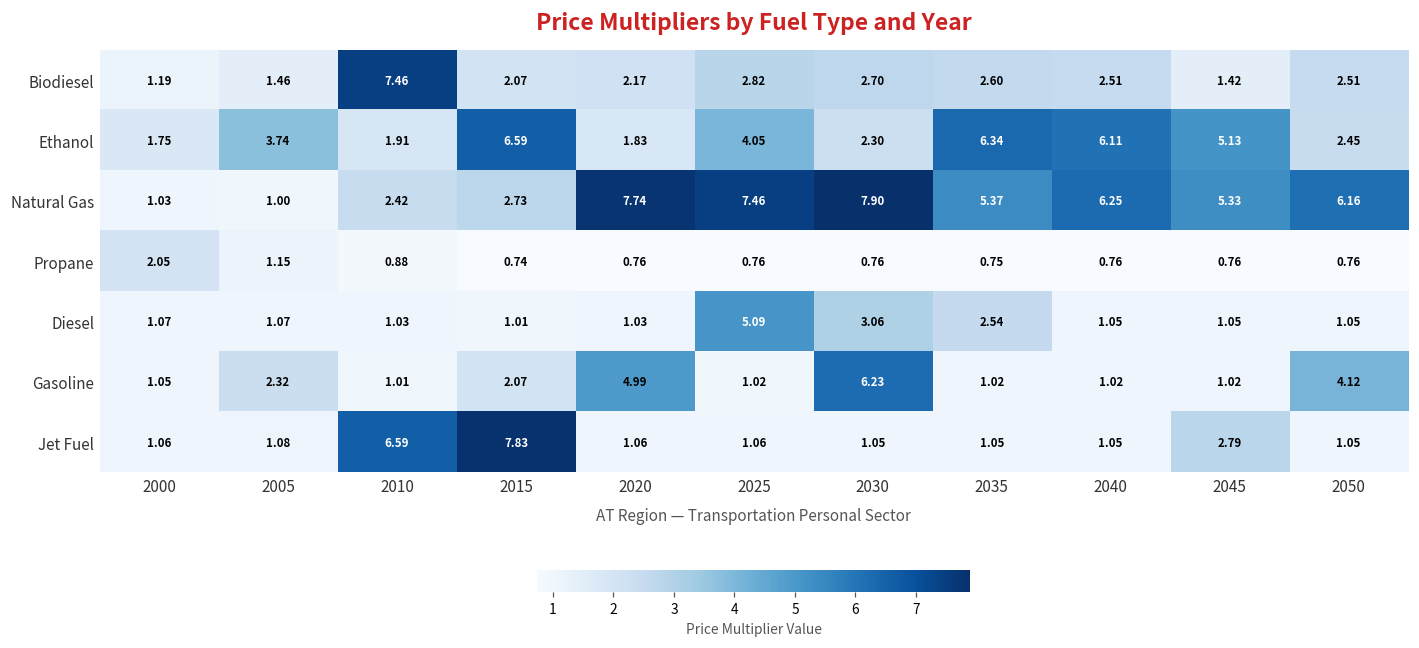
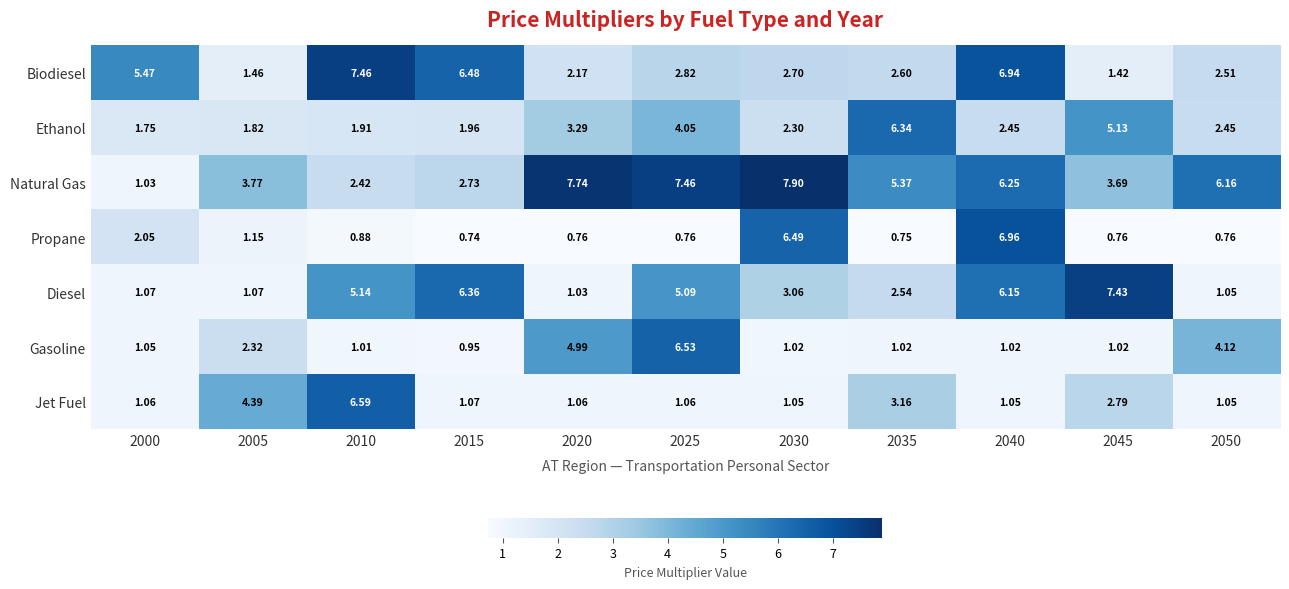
  {
    "Biodiesel": {
-     "2000": 1.19,
+     "2000": 5.47,
      "2005": 1.46,
      "2010": 7.46,
-     "2015": 2.07,
+     "2015": 6.48,
      "2020": 2.17,
      "2025": 2.82,
      "2030": 2.70,
      "2035": 2.60,
-     "2040": 2.51,
+     "2040": 6.94,
      "2045": 1.42,
      "2050": 2.51
    },
    "Ethanol": {
      "2000": 1.75,
-     "2005": 3.74,
+     "2005": 1.82,
      "2010": 1.91,
-     "2015": 6.59,
-     "2020": 1.83,
+     "2015": 1.96,
+     "2020": 3.29,
      "2025": 4.05,
      "2030": 2.30,
      "2035": 6.34,
-     "2040": 6.11,
+     "2040": 2.45,
      "2045": 5.13,
      "2050": 2.45
    },
    "Natural Gas": {
      "2000": 1.03,
-     "2005": 1.00,
+     "2005": 3.77,
      "2010": 2.42,
      "2015": 2.73,
      "2020": 7.74,
      "2025": 7.46,
      "2030": 7.90,
      "2035": 5.37,
      "2040": 6.25,
-     "2045": 5.33,
+     "2045": 3.69,
      "2050": 6.16
    },
    "Propane": {
      "2000": 2.05,
      "2005": 1.15,
      "2010": 0.88,
      "2015": 0.74,
      "2020": 0.76,
      "2025": 0.76,
-     "2030": 0.76,
+     "2030": 6.49,
      "2035": 0.75,
-     "2040": 0.76,
+     "2040": 6.96,
      "2045": 0.76,
      "2050": 0.76
    },
    "Diesel": {
      "2000": 1.07,
      "2005": 1.07,
-     "2010": 1.03,
-     "2015": 1.01,
+     "2010": 5.14,
+     "2015": 6.36,
      "2020": 1.03,
      "2025": 5.09,
      "2030": 3.06,
      "2035": 2.54,
-     "2040": 1.05,
-     "2045": 1.05,
+     "2040": 6.15,
+     "2045": 7.43,
      "2050": 1.05
    },
    "Gasoline": {
      "2000": 1.05,
      "2005": 2.32,
      "2010": 1.01,
-     "2015": 2.07,
+     "2015": 0.95,
      "2020": 4.99,
-     "2025": 1.02,
-     "2030": 6.23,
+     "2025": 6.53,
+     "2030": 1.02,
      "2035": 1.02,
      "2040": 1.02,
      "2045": 1.02,
      "2050": 4.12
    },
    "Jet Fuel": {
      "2000": 1.06,
-     "2005": 1.08,
+     "2005": 4.39,
      "2010": 6.59,
-     "2015": 7.83,
+     "2015": 1.07,
      "2020": 1.06,
      "2025": 1.06,
      "2030": 1.05,
-     "2035": 1.05,
+     "2035": 3.16,
      "2040": 1.05,
      "2045": 2.79,
      "2050": 1.05
    }
  }
